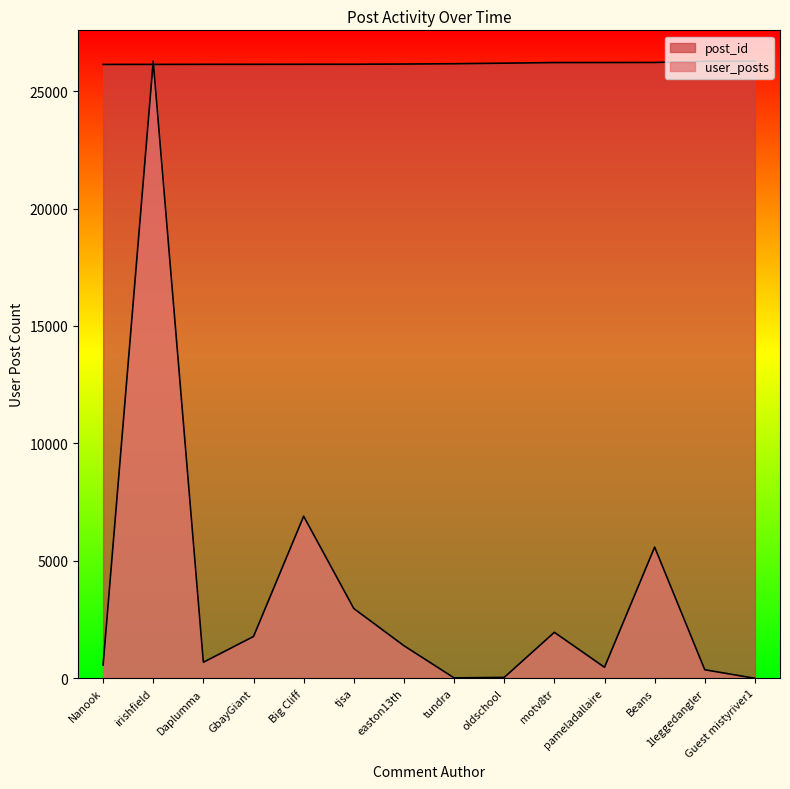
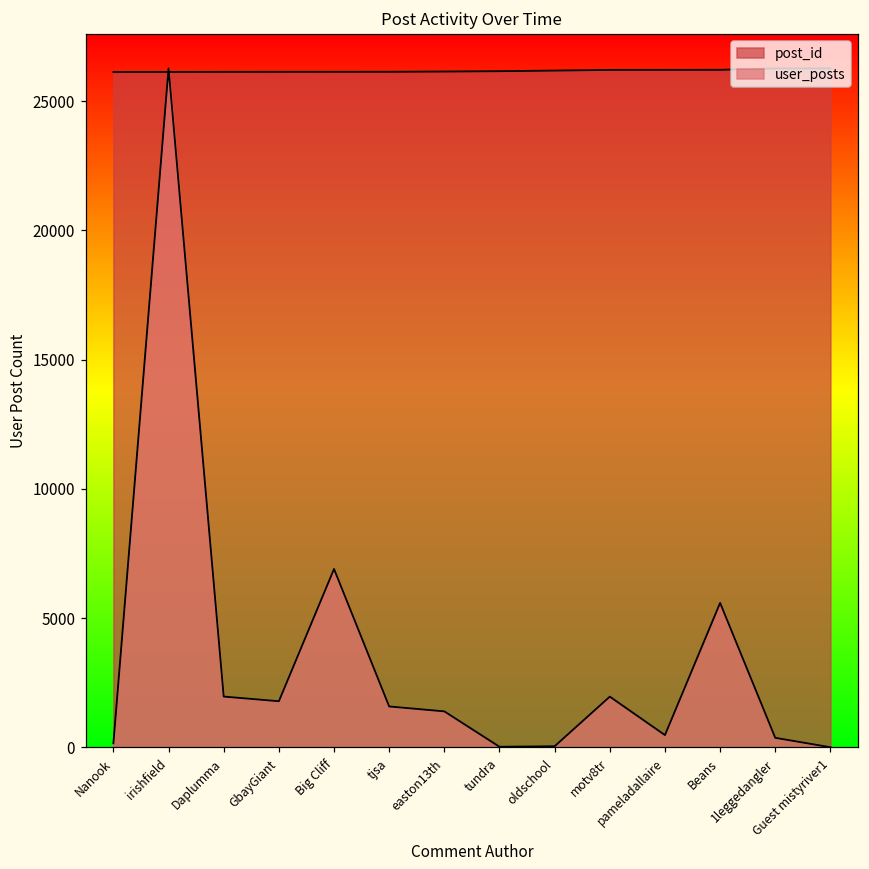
  {
    "post_id": {
      "Nanook": 26100,
      "irishfield": 26100,
      "Daplumma": 26100,
      "GbayGiant": 26100,
      "Big Cliff": 26100,
      "tjsa": 26100,
      "easton13th": 26200,
      "tundra": 26200,
      "oldschool": 26200,
      "motv8tr": 26200,
      "pameladallaire": 26200,
      "Beans": 26200
    },
    "user_posts": {
-     "Nanook": 600,
+     "Nanook": 200,
      "irishfield": 26300,
-     "Daplumma": 700,
+     "Daplumma": 2000,
      "GbayGiant": 1800,
      "Big Cliff": 6900,
-     "tjsa": 3000,
+     "tjsa": 1600,
      "easton13th": 1400,
      "tundra": 0,
      "oldschool": 0,
      "motv8tr": 2000,
      "pameladallaire": 500,
      "Beans": 5600,
      "1leggedangler": 400,
      "Guest mistyriver1": 0
    }
  }
